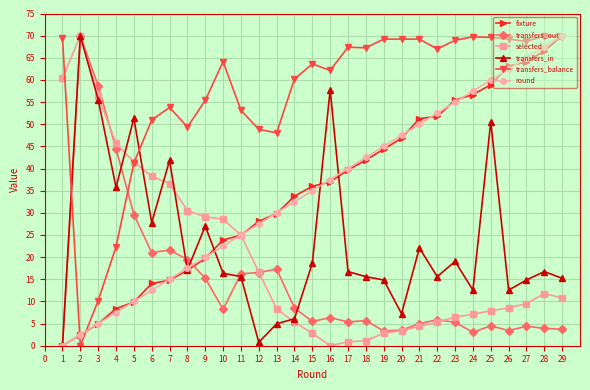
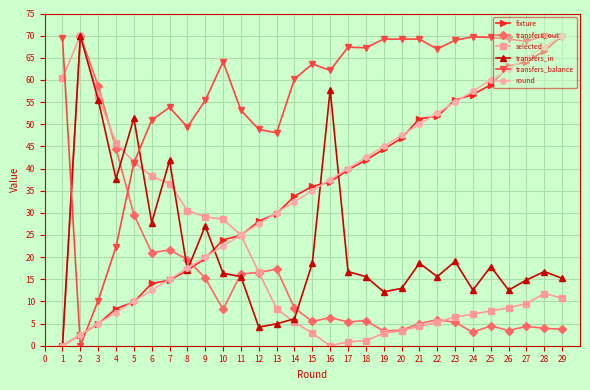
  {
    "transfers_in": {
      "3": 56,
-     "4": 36,
+     "4": 38,
      "5": 51,
      "6": 28,
      "7": 42,
      "9": 27,
      "10": 16,
      "11": 16,
-     "12": 1,
+     "12": 4,
      "13": 5,
      "14": 6,
      "15": 19,
      "16": 58,
      "17": 17,
      "18": 16,
-     "19": 15,
-     "20": 7,
-     "21": 22,
+     "19": 12,
+     "20": 13,
+     "21": 19,
      "22": 16,
      "23": 19,
      "24": 13,
-     "25": 51,
+     "25": 18,
      "26": 13,
      "27": 15,
      "28": 17,
      "29": 15
    }
  }
